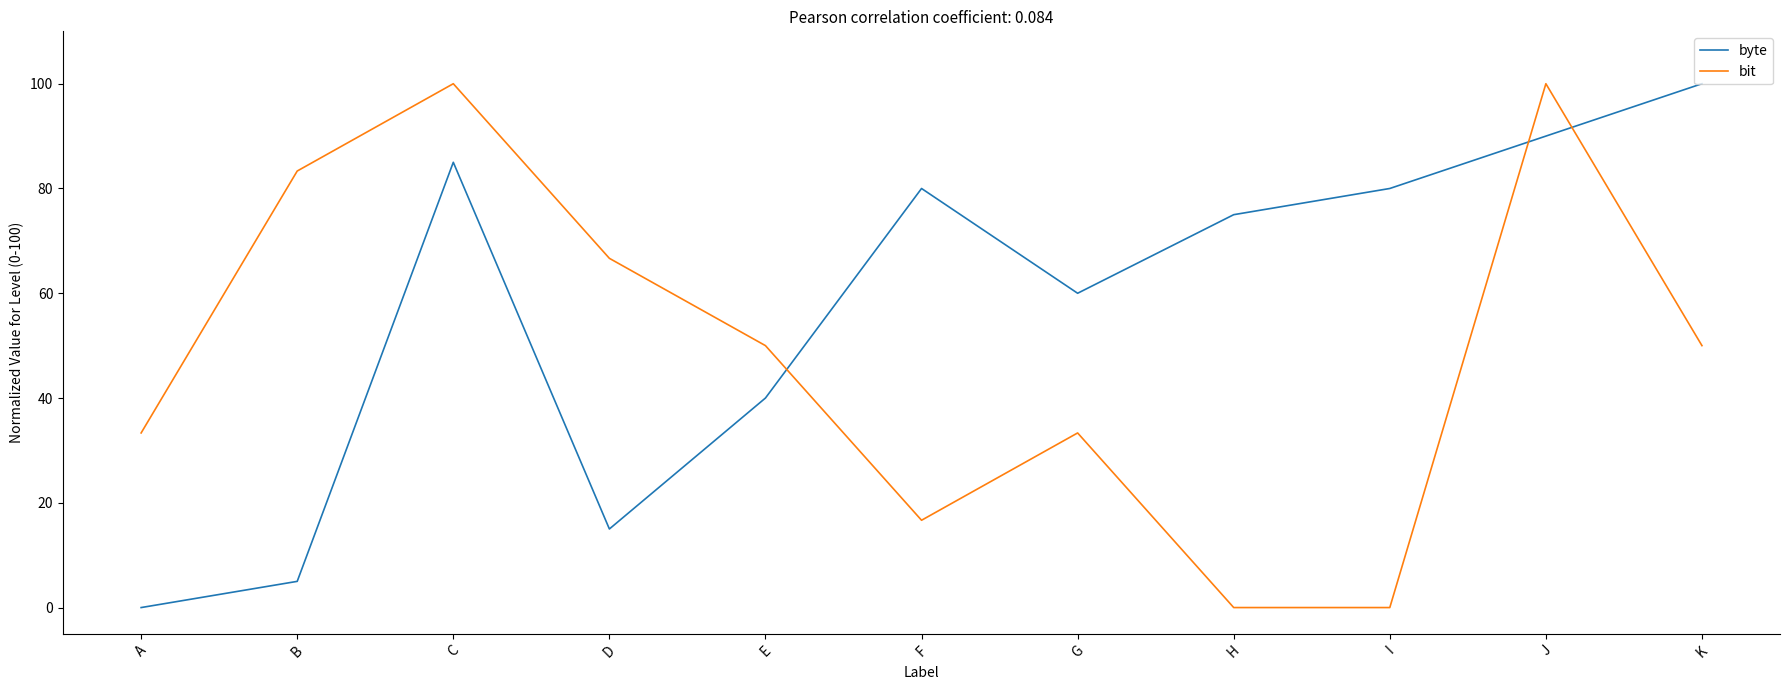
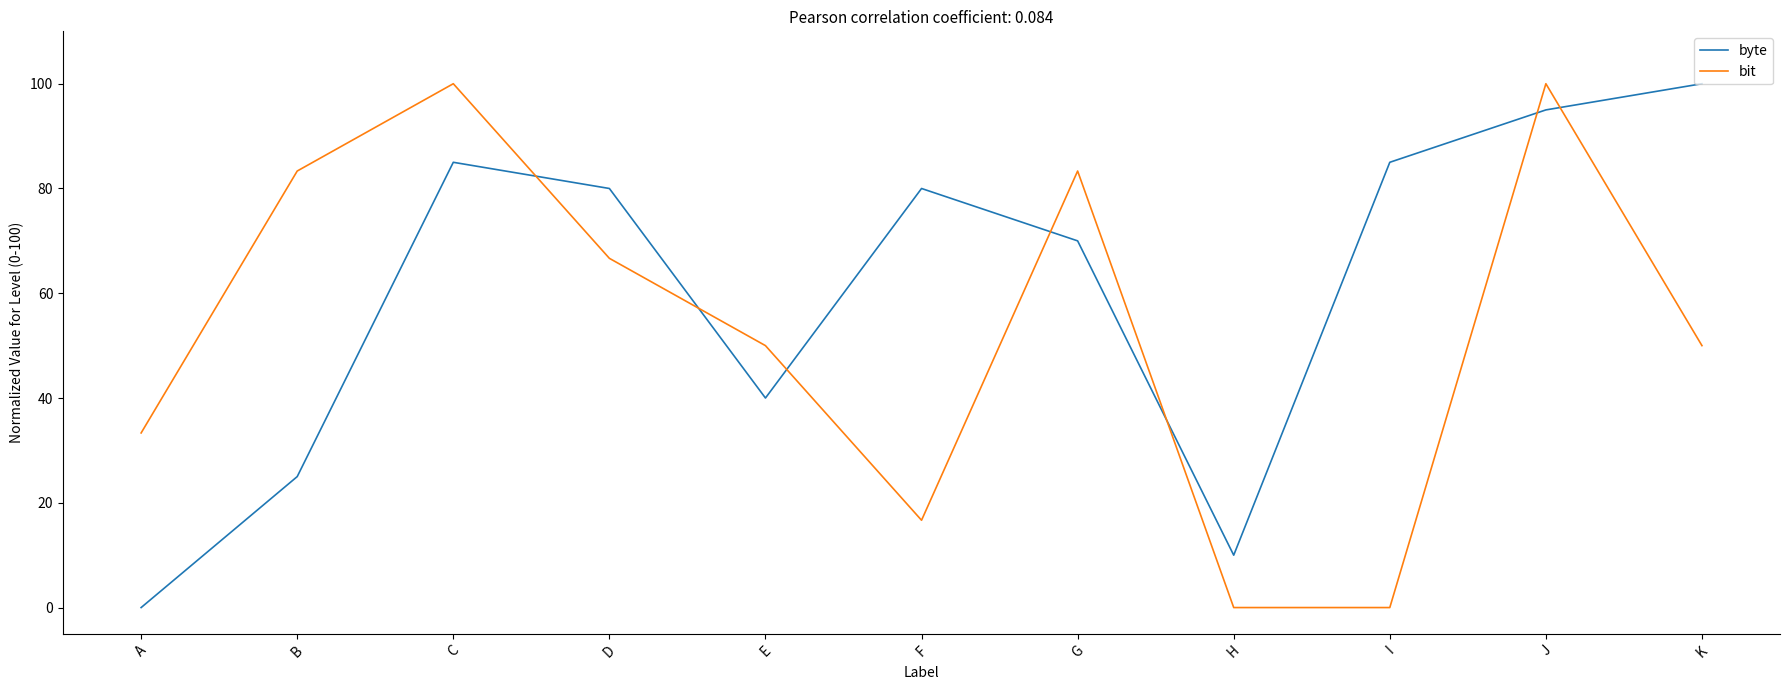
  {
    "byte": {
      "A": 0,
-     "B": 5,
+     "B": 25,
      "C": 85,
-     "D": 15,
+     "D": 80,
      "E": 40,
      "F": 80,
-     "G": 60,
-     "H": 75,
-     "I": 80,
-     "J": 90
+     "G": 70,
+     "H": 10,
+     "I": 85,
+     "J": 95
    },
    "bit": {
      "A": 33,
      "B": 83,
      "C": 100,
      "D": 67,
      "E": 50,
      "F": 17,
-     "G": 33,
+     "G": 83,
      "H": 0,
      "I": 0,
      "J": 100,
      "K": 50
    }
  }
